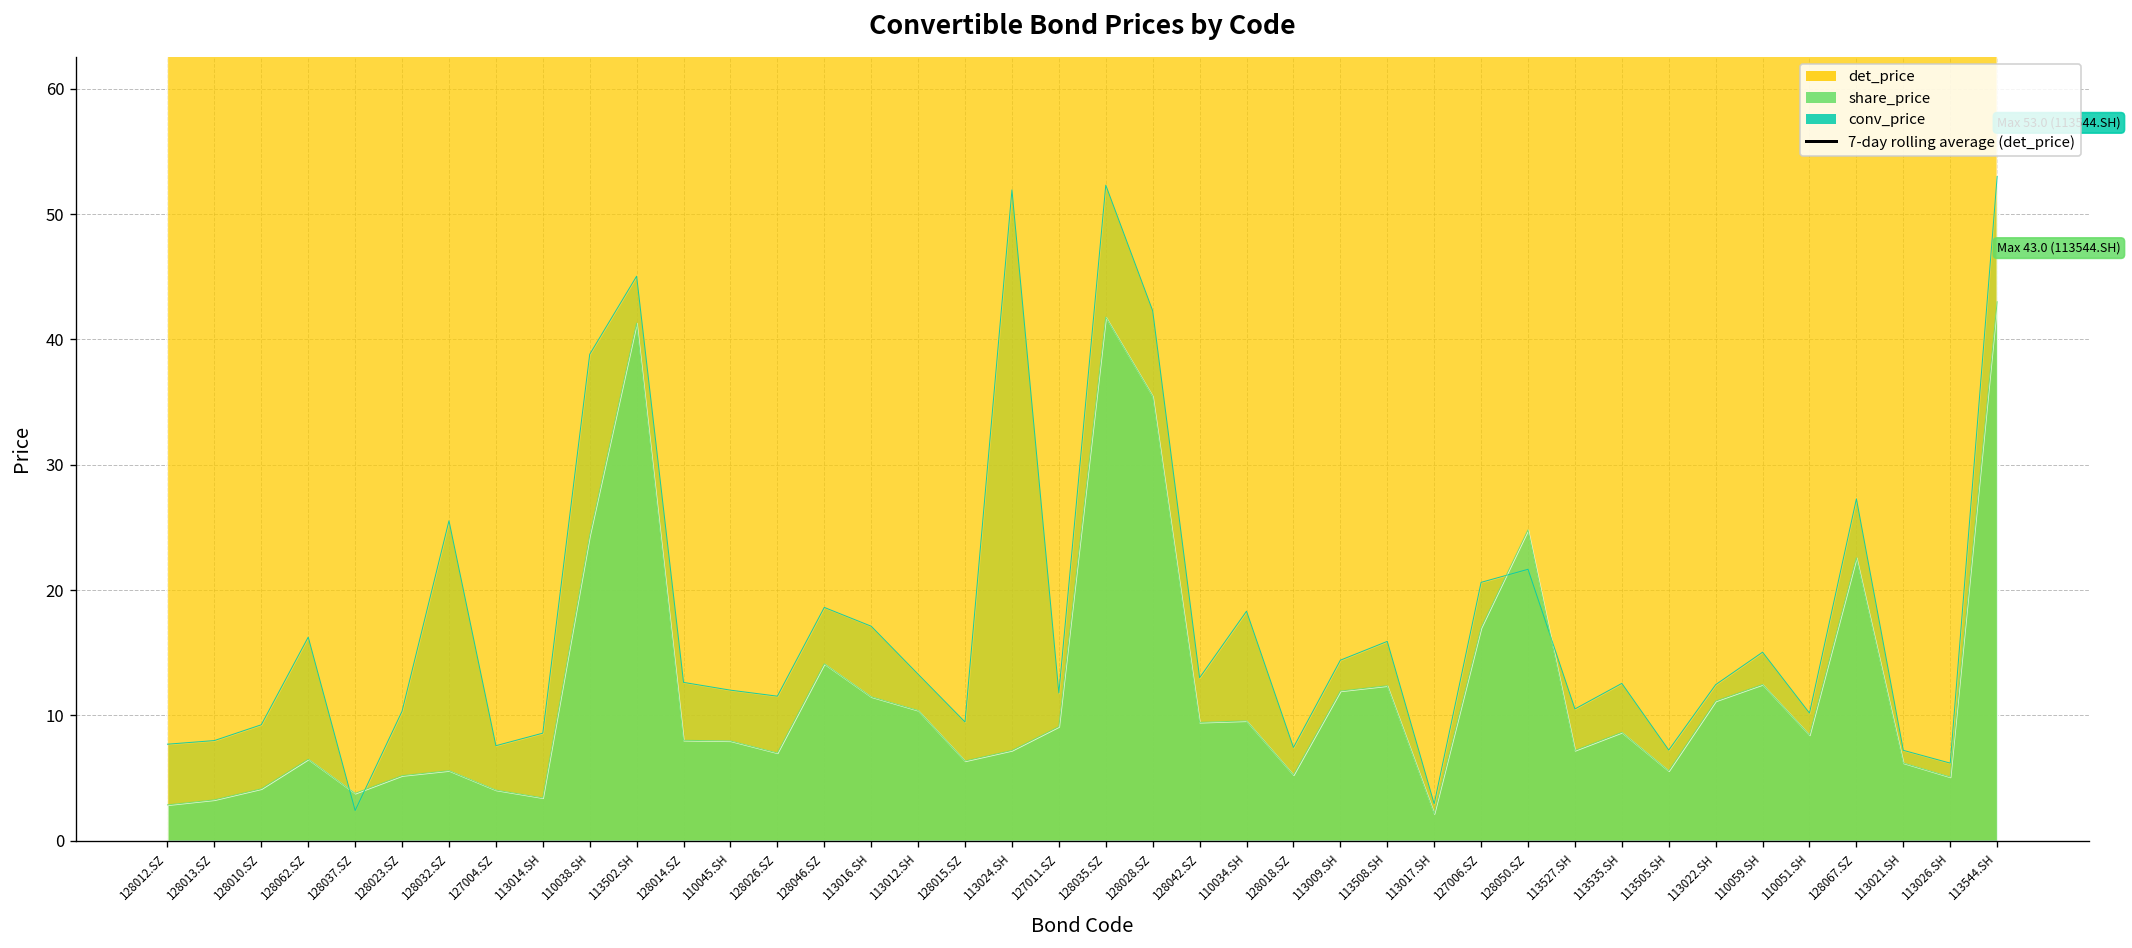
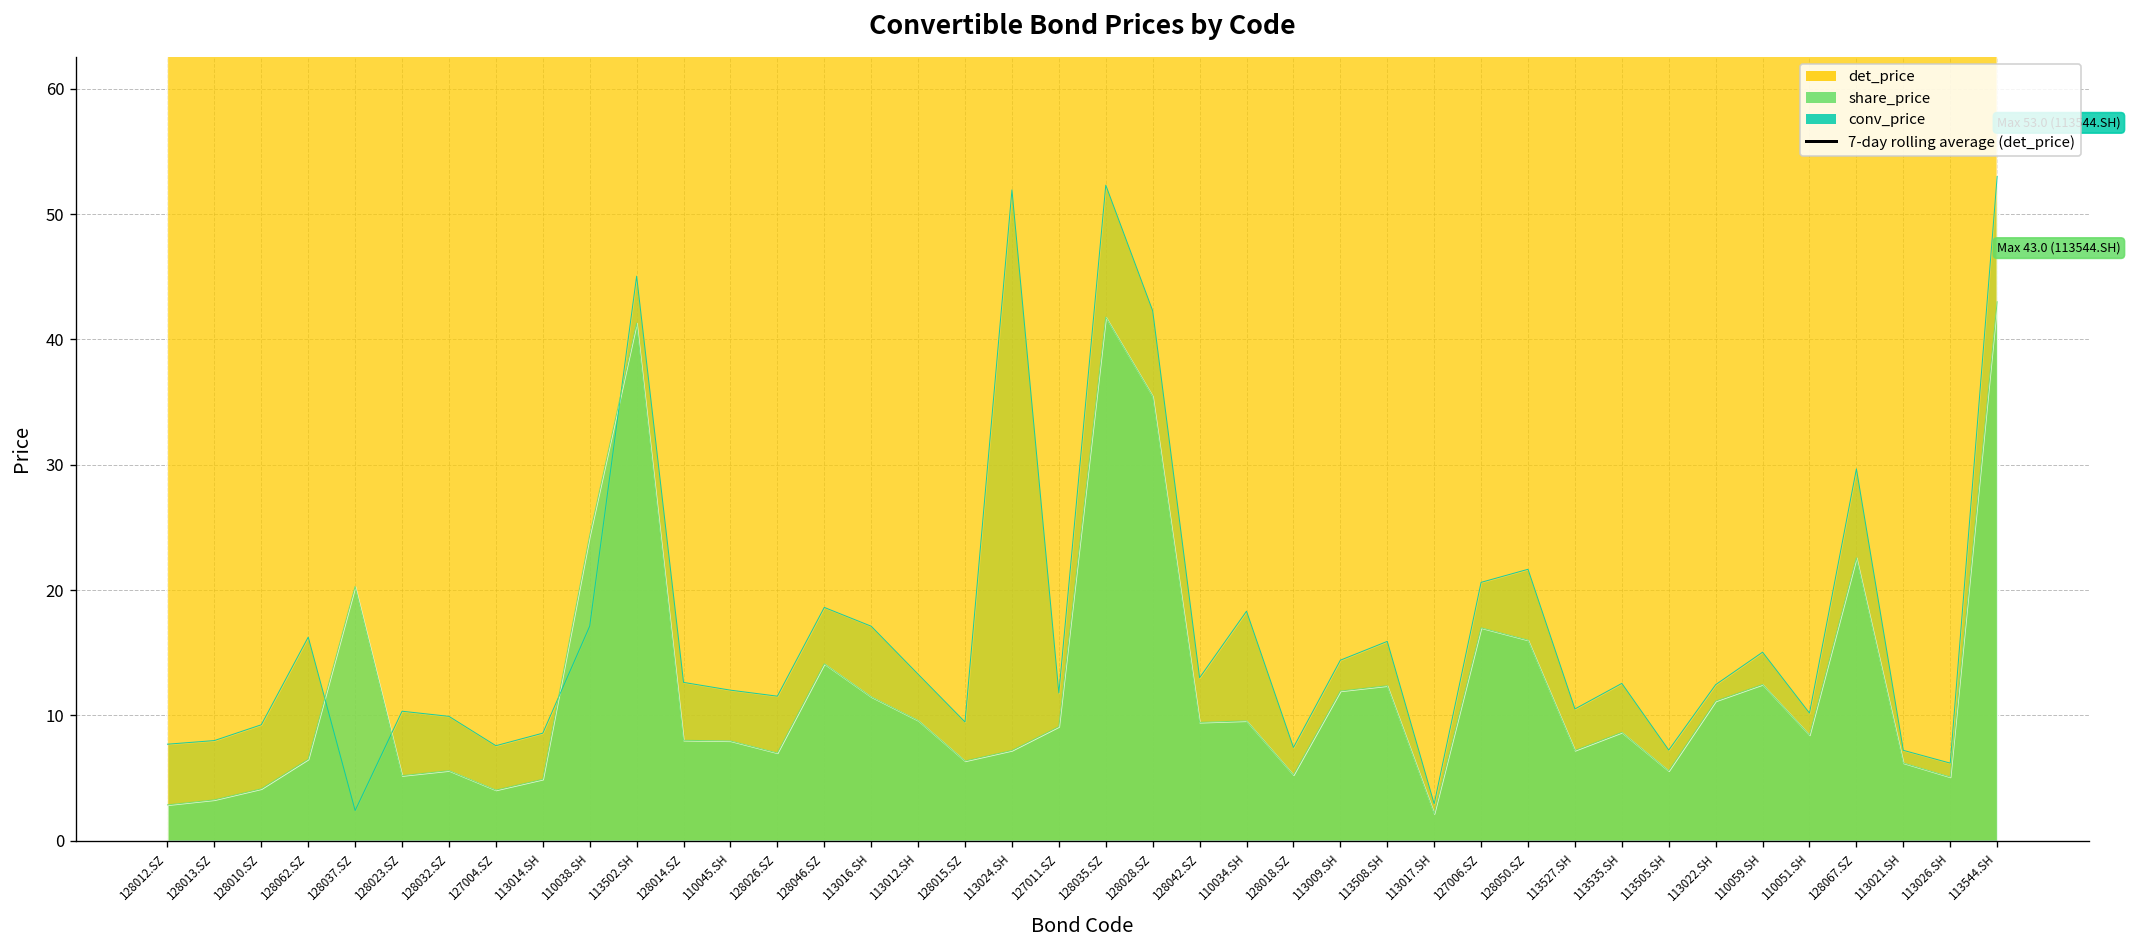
  {
    "conv_price": {
      "128012.SZ": 7.7,
      "128013.SZ": 8.0,
      "128010.SZ": 9.3,
      "128062.SZ": 16.3,
      "128037.SZ": 2.4,
      "128023.SZ": 10.3,
-     "128032.SZ": 25.5,
+     "128032.SZ": 9.9,
      "127004.SZ": 7.6,
      "113014.SH": 8.6,
-     "110038.SH": 38.8,
+     "110038.SH": 17.1,
      "113502.SH": 45.0,
      "128014.SZ": 12.6,
      "110045.SH": 12.0,
      "128026.SZ": 11.5,
      "128046.SZ": 18.6,
      "113016.SH": 17.1,
      "113012.SH": 13.3,
      "128015.SZ": 9.5,
      "113024.SH": 51.9,
      "127011.SZ": 11.8,
      "128035.SZ": 52.3,
      "128028.SZ": 42.3,
      "128042.SZ": 13.0,
      "110034.SH": 18.3,
      "128018.SZ": 7.5,
      "113009.SH": 14.4,
      "113508.SH": 15.9,
      "113017.SH": 3.0,
      "127006.SZ": 20.6,
      "128050.SZ": 21.7,
      "113527.SH": 10.5,
      "113535.SH": 12.6,
      "113505.SH": 7.2,
      "113022.SH": 12.5,
      "110059.SH": 15.1,
      "110051.SH": 10.2,
-     "128067.SZ": 27.3,
+     "128067.SZ": 29.7,
      "113021.SH": 7.2,
      "113026.SH": 6.2,
      "113544.SH": 53.0
    },
    "share_price": {
      "128012.SZ": 2.9,
      "128013.SZ": 3.3,
      "128010.SZ": 4.2,
      "128062.SZ": 6.5,
-     "128037.SZ": 3.8,
+     "128037.SZ": 20.3,
      "128023.SZ": 5.2,
      "128032.SZ": 5.6,
      "127004.SZ": 4.1,
-     "113014.SH": 3.4,
+     "113014.SH": 4.9,
      "110038.SH": 24.4,
      "113502.SH": 41.3,
      "128014.SZ": 8.0,
      "110045.SH": 8.0,
      "128026.SZ": 7.0,
      "128046.SZ": 14.1,
      "113016.SH": 11.5,
-     "113012.SH": 10.4,
+     "113012.SH": 9.6,
      "128015.SZ": 6.4,
      "113024.SH": 7.2,
      "127011.SZ": 9.1,
      "128035.SZ": 41.8,
      "128028.SZ": 35.5,
      "128042.SZ": 9.5,
      "110034.SH": 9.6,
      "128018.SZ": 5.3,
      "113009.SH": 12.0,
      "113508.SH": 12.4,
      "113017.SH": 2.2,
      "127006.SZ": 17.0,
-     "128050.SZ": 24.8,
+     "128050.SZ": 16.0,
      "113527.SH": 7.2,
      "113535.SH": 8.7,
      "113505.SH": 5.6,
      "113022.SH": 11.2,
      "110059.SH": 12.5,
      "110051.SH": 8.4,
      "128067.SZ": 22.6,
      "113021.SH": 6.2,
      "113026.SH": 5.1,
      "113544.SH": 43.0
    }
  }
